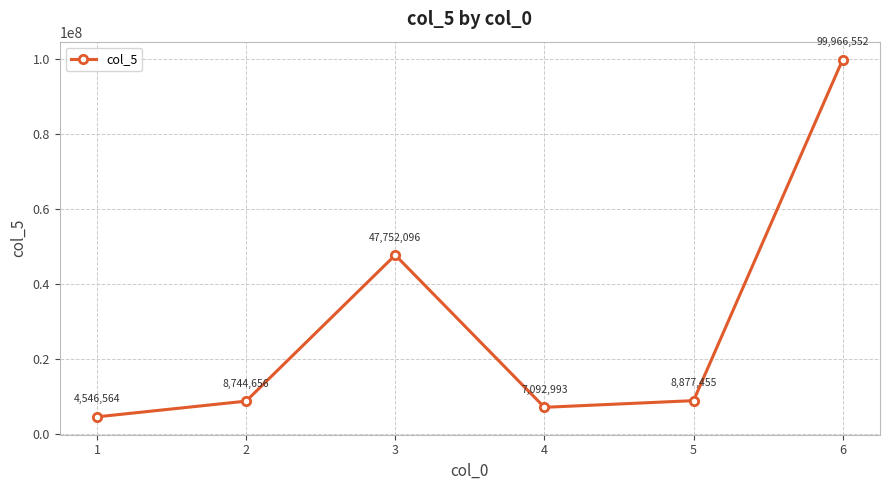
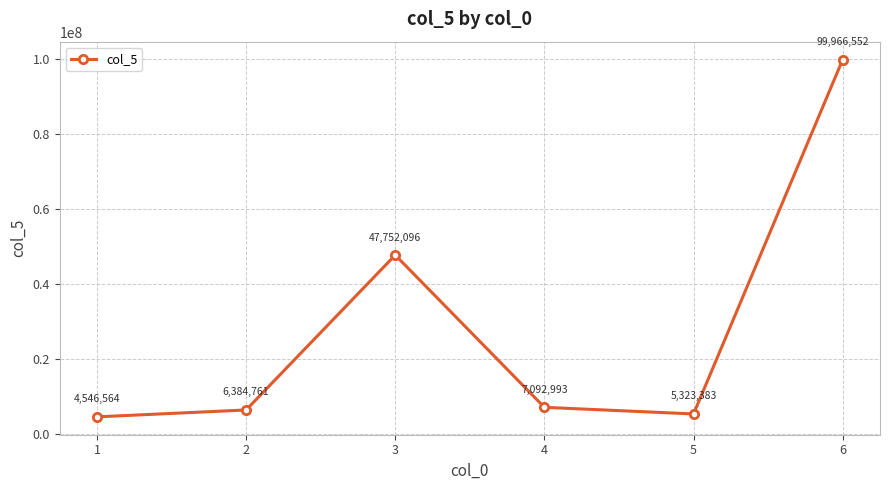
  {
    "1": "4,546,564",
-   "2": "8,744,656",
+   "2": "6,384,761",
    "3": "47,752,096",
    "4": "7,092,993",
-   "5": "8,877,455",
+   "5": "5,323,383",
    "6": "99,966,552"
  }
